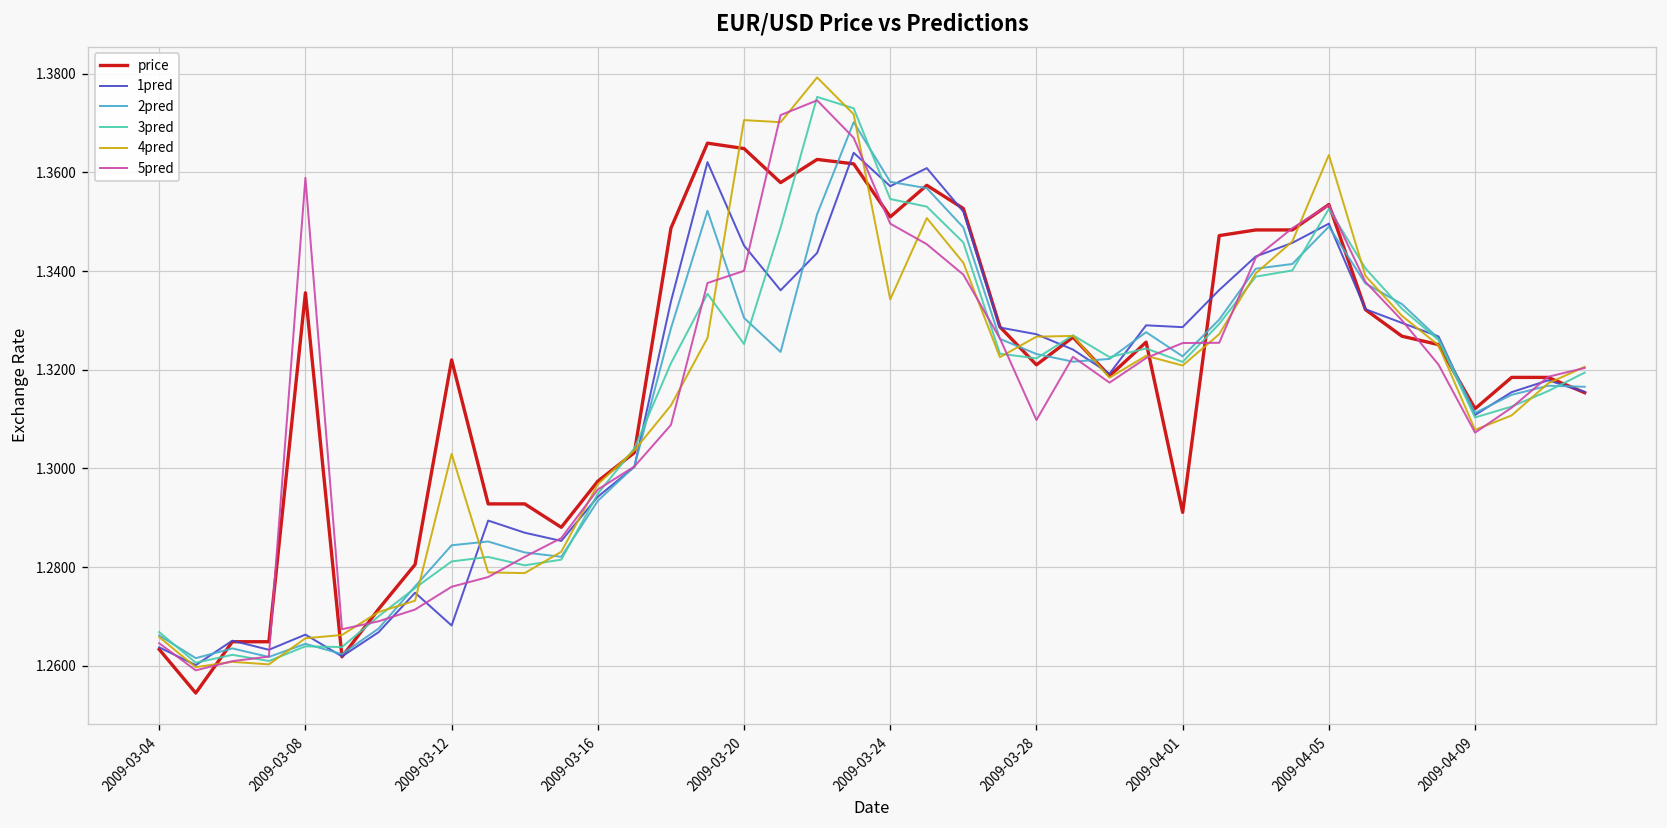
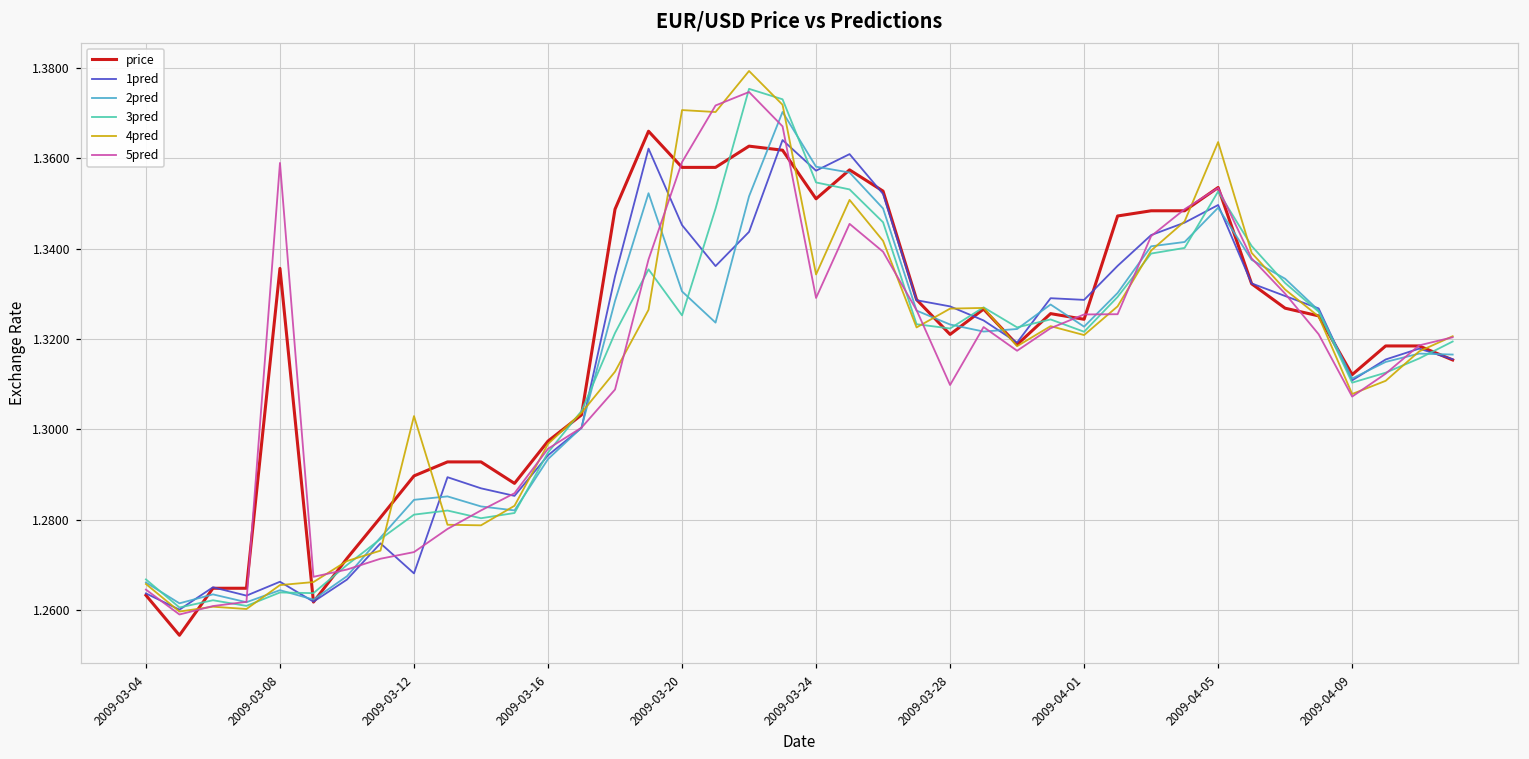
  {
    "price": {
      "2009-03-08": 1.336,
-     "2009-03-12": 1.322,
+     "2009-03-12": 1.290,
      "2009-03-16": 1.297,
-     "2009-03-20": 1.365,
+     "2009-03-20": 1.358,
      "2009-03-24": 1.351,
      "2009-03-28": 1.321,
-     "2009-04-01": 1.291,
+     "2009-04-01": 1.324,
      "2009-04-09": 1.312
    },
    "1pred": {
      "2009-03-08": 1.266,
      "2009-03-12": 1.268,
      "2009-03-20": 1.345,
      "2009-03-24": 1.357,
      "2009-04-01": 1.329
    },
    "4pred": {
      "2009-03-08": 1.266,
      "2009-03-12": 1.303,
      "2009-03-16": 1.297,
      "2009-03-20": 1.371,
      "2009-03-24": 1.334,
      "2009-04-01": 1.321,
      "2009-04-05": 1.364
    },
    "5pred": {
      "2009-03-04": 1.265,
      "2009-03-08": 1.359,
-     "2009-03-12": 1.276,
+     "2009-03-12": 1.273,
      "2009-03-16": 1.296,
-     "2009-03-20": 1.340,
-     "2009-03-24": 1.350,
+     "2009-03-20": 1.359,
+     "2009-03-24": 1.329,
      "2009-03-28": 1.310,
      "2009-04-01": 1.325
    }
  }
